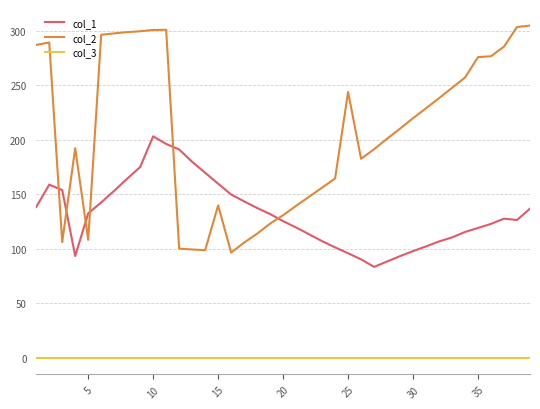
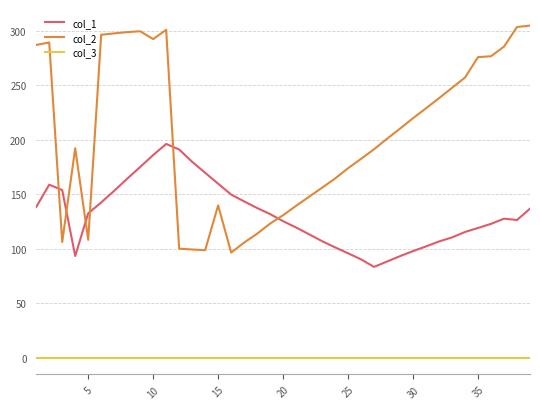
  {
    "col_1": {
      "5": 133,
-     "10": 203,
+     "10": 186,
      "15": 160,
      "20": 125,
      "25": 96,
      "30": 98,
      "35": 119
    },
    "col_2": {
      "5": 108,
-     "10": 301,
+     "10": 292,
      "15": 140,
      "20": 131,
-     "25": 244,
+     "25": 174,
      "30": 220,
      "35": 276
    },
    "col_3": {
      "5": 0,
      "10": 0,
      "15": 0,
      "20": 0,
      "25": 0,
      "30": 0,
      "35": 0
    }
  }
